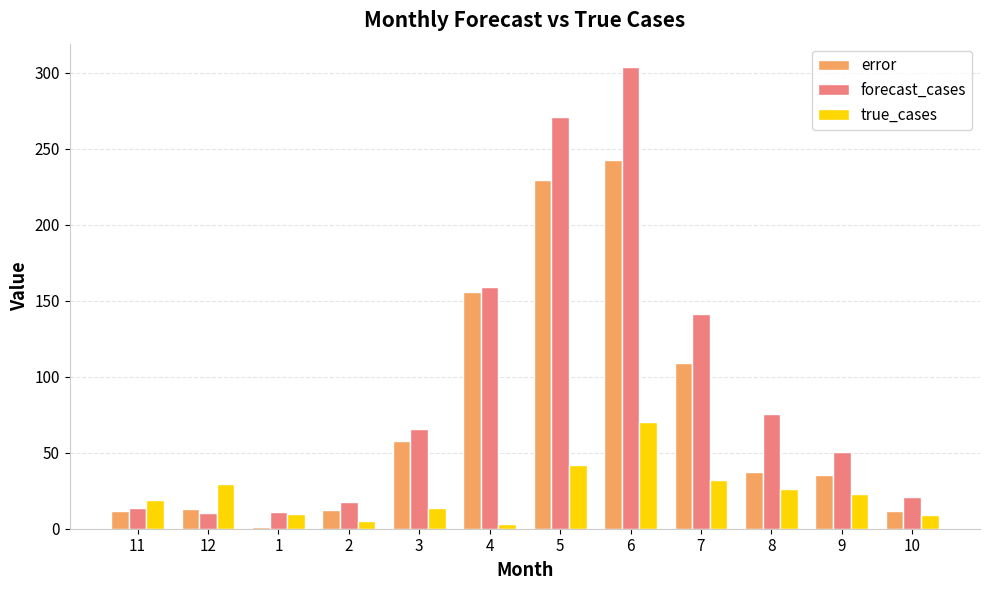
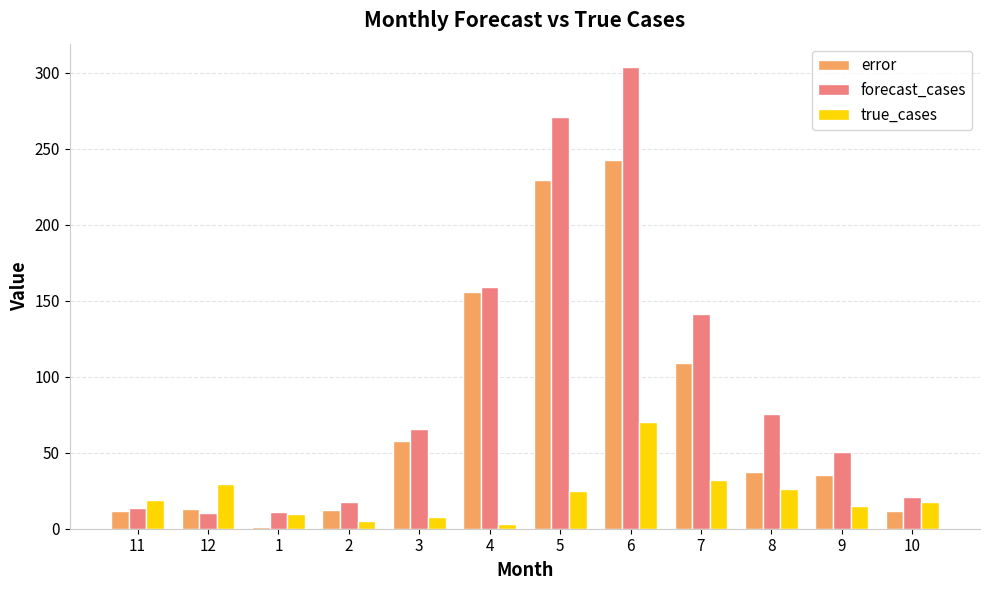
  {
    "true_cases": {
      "11": 19,
      "12": 30,
      "1": 10,
      "2": 5,
-     "3": 13,
+     "3": 8,
      "4": 3,
-     "5": 42,
+     "5": 25,
      "6": 70,
      "7": 32,
      "8": 26,
-     "9": 23,
-     "10": 9
+     "9": 15,
+     "10": 18
    }
  }
